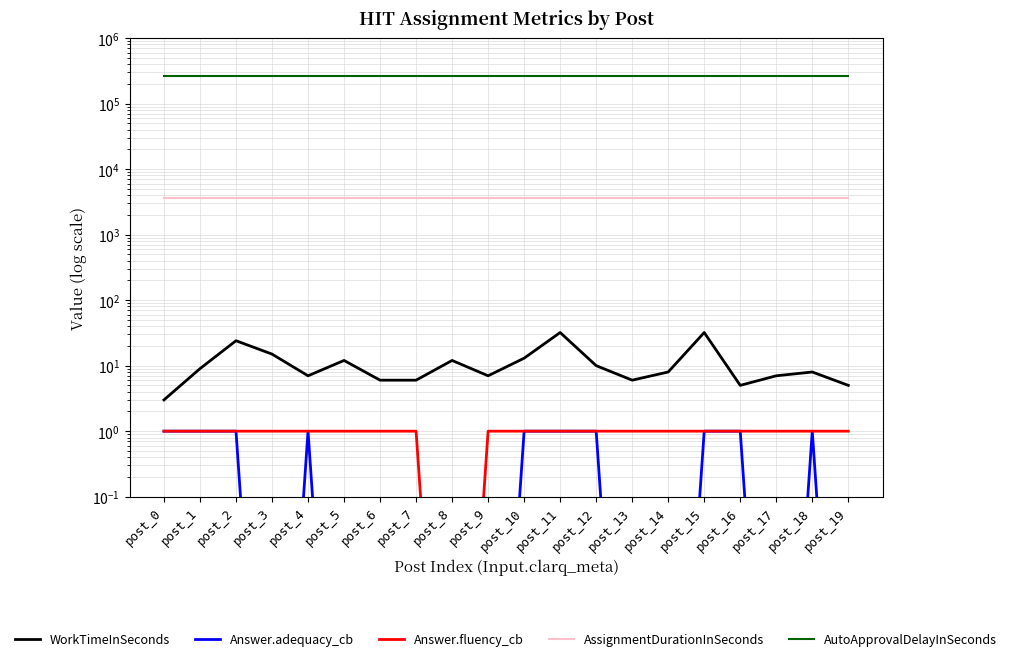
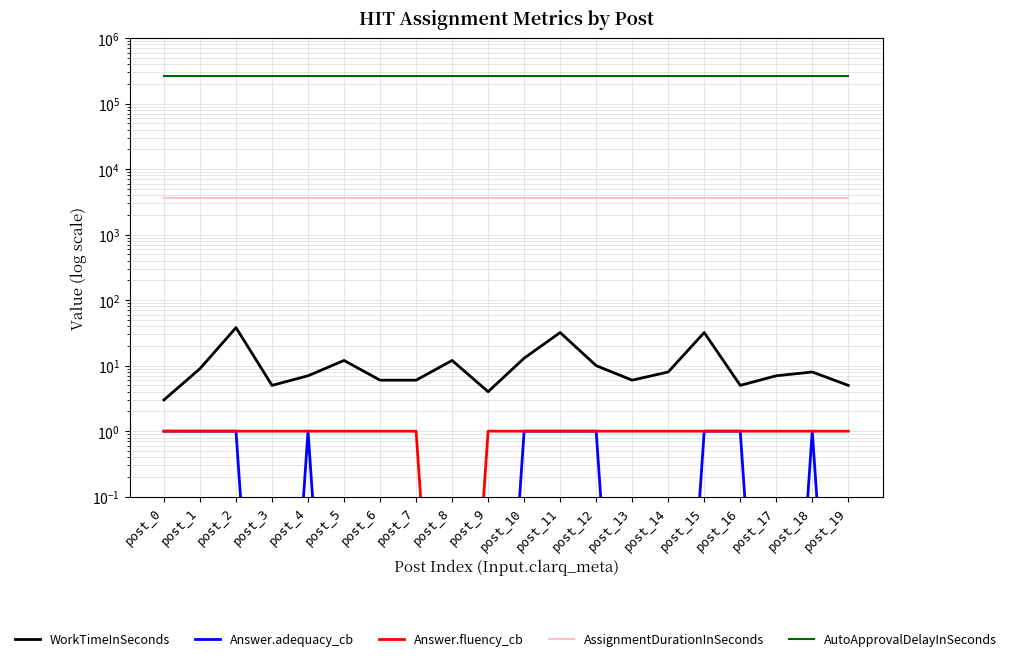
  {
    "WorkTimeInSeconds": {
      "post_0": 3,
      "post_1": 9,
-     "post_2": 24,
-     "post_3": 15,
+     "post_2": 40,
+     "post_3": 5,
      "post_4": 7,
      "post_5": 12,
      "post_6": 6,
      "post_7": 6,
      "post_8": 12,
-     "post_9": 7,
+     "post_9": 4,
      "post_10": 13,
      "post_11": 30,
      "post_12": 10,
      "post_13": 6,
      "post_14": 8,
      "post_15": 30,
      "post_16": 5,
      "post_17": 7,
      "post_18": 8,
      "post_19": 5
    },
    "Answer.fluency_cb": {
      "post_3": 1,
      "post_5": 1,
      "post_6": 1,
      "post_7": 1,
      "post_9": 1,
      "post_13": 1,
      "post_14": 1,
      "post_17": 1,
      "post_19": 1
    },
    "AssignmentDurationInSeconds": {
      "post_0": 4000,
      "post_1": 4000,
      "post_2": 4000,
      "post_3": 4000,
      "post_4": 4000,
      "post_5": 4000,
      "post_6": 4000,
      "post_7": 4000,
      "post_8": 4000,
      "post_9": 4000,
      "post_10": 4000,
      "post_11": 4000,
      "post_12": 4000,
      "post_13": 4000,
      "post_14": 4000,
      "post_15": 4000,
      "post_16": 4000,
      "post_17": 4000,
      "post_18": 4000,
      "post_19": 4000
    },
    "AutoApprovalDelayInSeconds": {
      "post_0": 260000,
      "post_1": 260000,
      "post_2": 260000,
      "post_3": 260000,
      "post_4": 260000,
      "post_5": 260000,
      "post_6": 260000,
      "post_7": 260000,
      "post_8": 260000,
      "post_9": 260000,
      "post_10": 260000,
      "post_11": 260000,
      "post_12": 260000,
      "post_13": 260000,
      "post_14": 260000,
      "post_15": 260000,
      "post_16": 260000,
      "post_17": 260000,
      "post_18": 260000,
      "post_19": 260000
    }
  }
